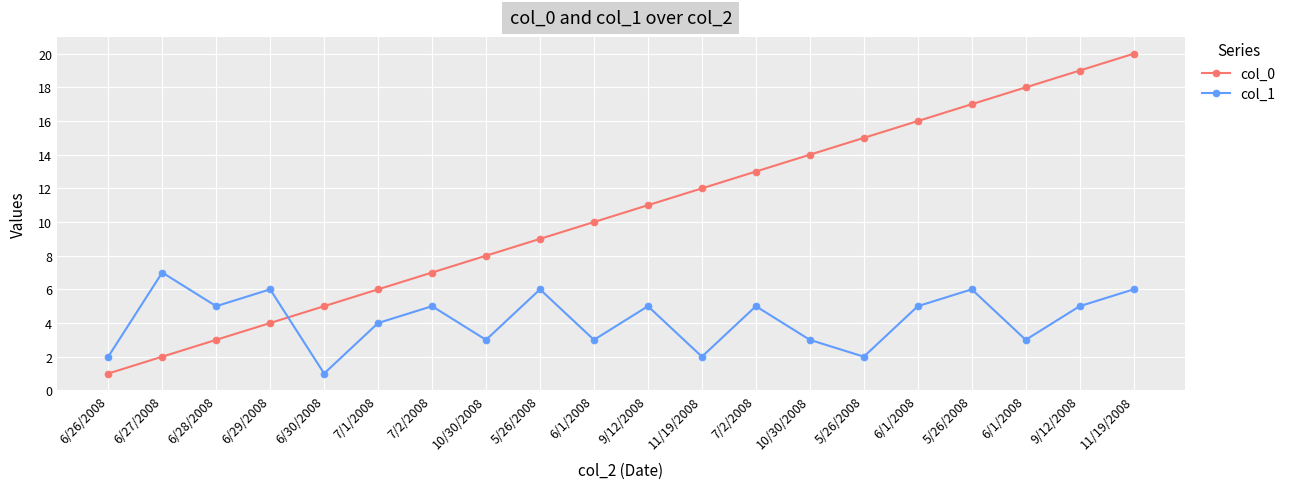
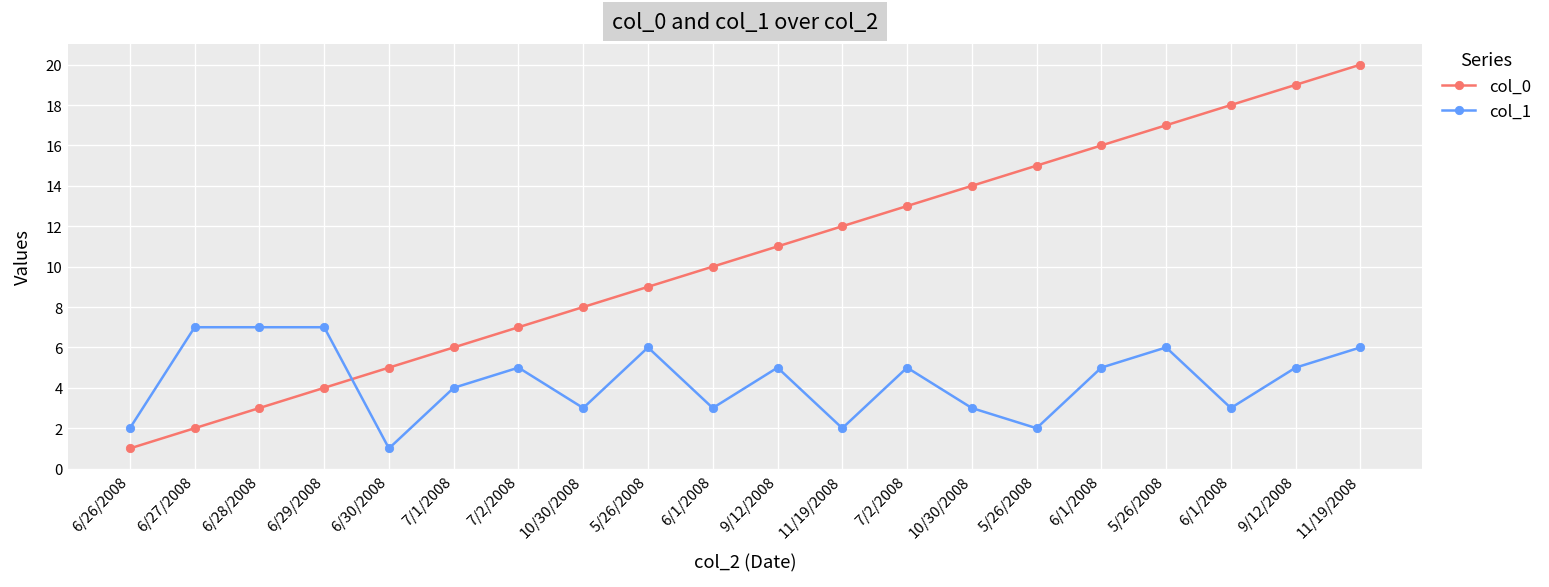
  {
    "col_0": {
      "6/26/2008": 1,
      "6/27/2008": 2,
      "6/28/2008": 3,
      "6/29/2008": 4,
      "6/30/2008": 5,
      "7/1/2008": 6
    },
    "col_1": {
      "6/26/2008": 2,
      "6/27/2008": 7,
-     "6/28/2008": 5,
-     "6/29/2008": 6,
+     "6/28/2008": 7,
+     "6/29/2008": 7,
      "6/30/2008": 1,
      "7/1/2008": 4
    }
  }
